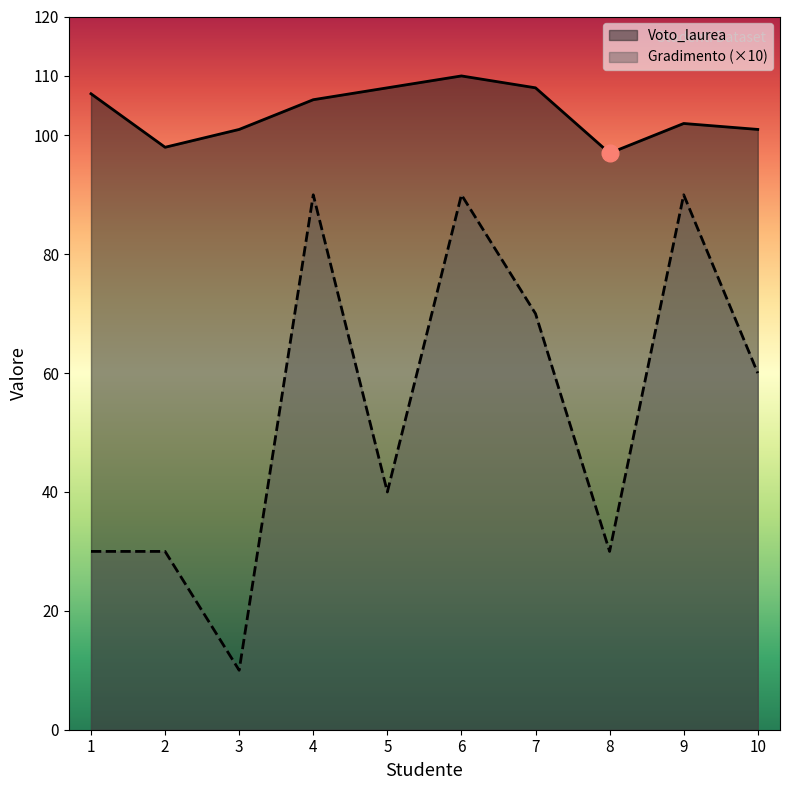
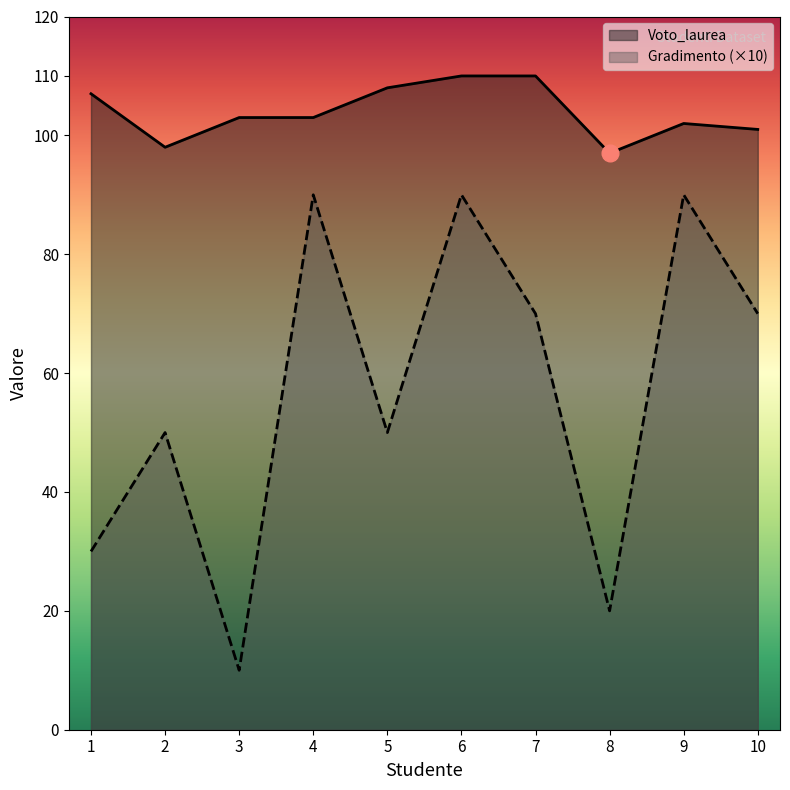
  {
    "Voto_laurea": {
      "1": 107,
      "2": 98,
-     "3": 101,
-     "4": 106,
+     "3": 103,
+     "4": 103,
      "5": 108,
      "6": 110,
-     "7": 108,
+     "7": 110,
      "9": 102,
      "10": 101
    },
    "Gradimento (×10)": {
      "1": 30,
-     "2": 30,
+     "2": 50,
      "3": 10,
      "4": 90,
-     "5": 40,
+     "5": 50,
      "6": 90,
      "7": 70,
-     "8": 30,
+     "8": 20,
      "9": 90,
-     "10": 60
+     "10": 70
    }
  }
